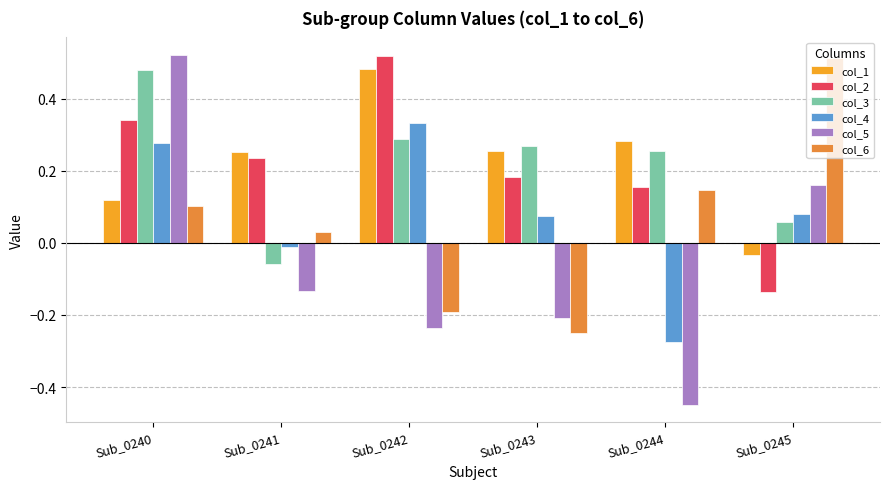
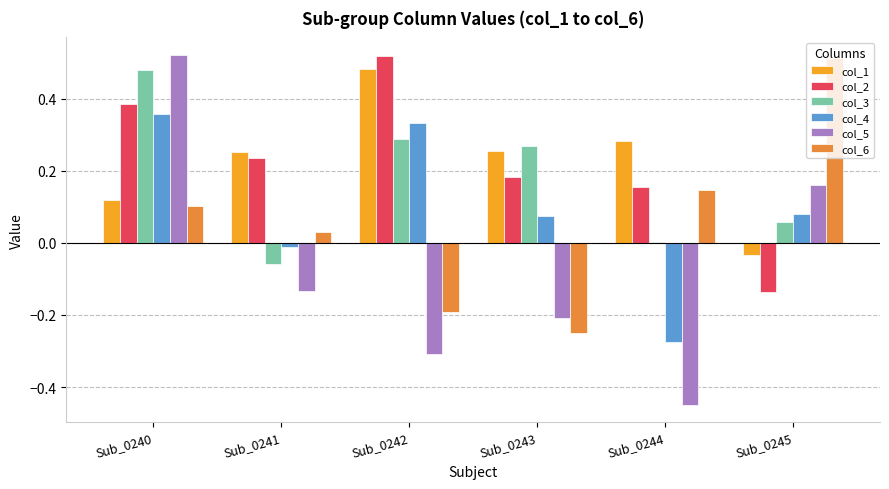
  {
    "col_2": {
-     "Sub_0240": 0.34,
+     "Sub_0240": 0.39,
      "Sub_0241": 0.23,
      "Sub_0242": 0.52,
      "Sub_0243": 0.18,
      "Sub_0244": 0.16,
      "Sub_0245": -0.14
    },
    "col_3": {
      "Sub_0240": 0.48,
      "Sub_0241": -0.06,
      "Sub_0242": 0.29,
      "Sub_0243": 0.27,
-     "Sub_0244": 0.25,
+     "Sub_0244": 0.00,
      "Sub_0245": 0.06
    },
    "col_4": {
-     "Sub_0240": 0.28,
+     "Sub_0240": 0.36,
      "Sub_0241": -0.01,
      "Sub_0242": 0.33,
      "Sub_0243": 0.07,
      "Sub_0244": -0.28,
      "Sub_0245": 0.08
    },
    "col_5": {
      "Sub_0240": 0.52,
      "Sub_0241": -0.13,
-     "Sub_0242": -0.24,
+     "Sub_0242": -0.31,
      "Sub_0243": -0.21,
      "Sub_0244": -0.45,
      "Sub_0245": 0.16
    }
  }
